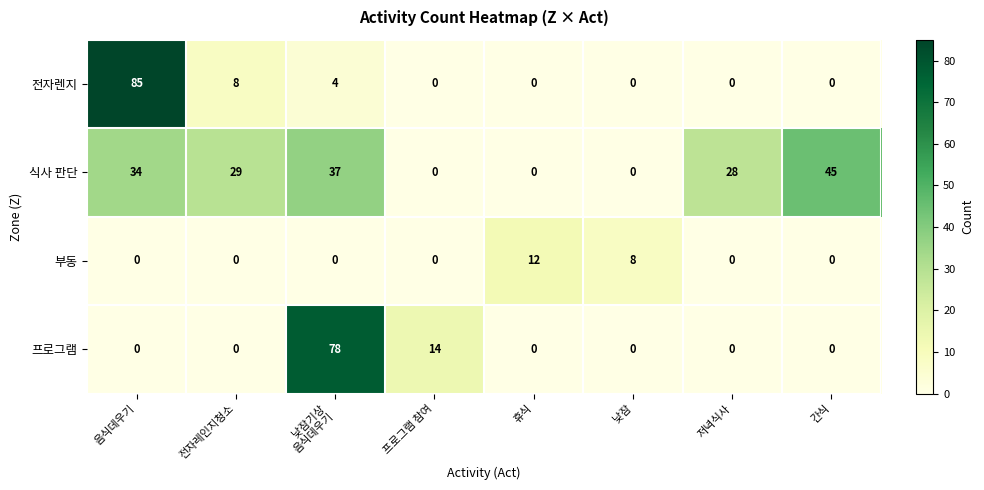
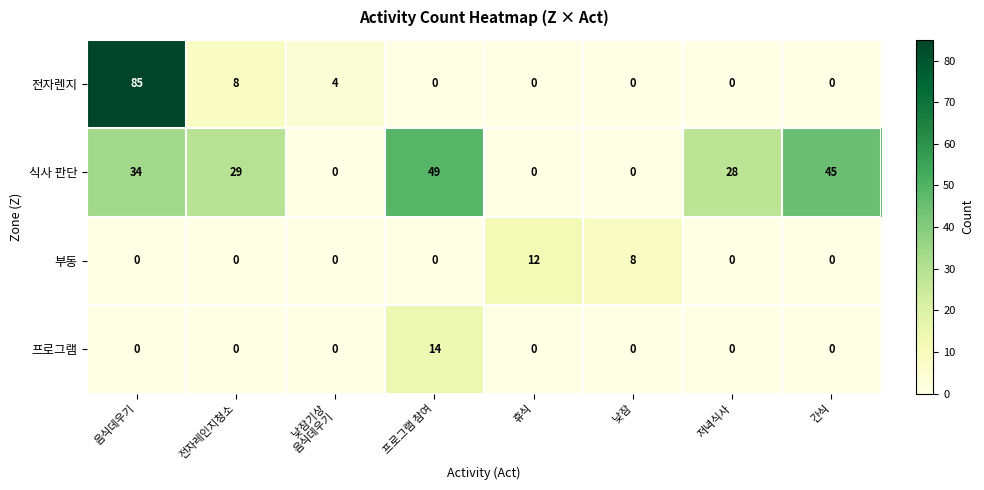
  {
    "전자렌지": {
      "음식데우기": 85,
      "전자레인지청소": 8,
      "낮잠기상 음식데우기": 4,
      "프로그램 참여": 0,
      "휴식": 0,
      "낮잠": 0,
      "저녁식사": 0,
      "간식": 0
    },
    "식사 판단": {
      "음식데우기": 34,
      "전자레인지청소": 29,
-     "낮잠기상 음식데우기": 37,
-     "프로그램 참여": 0,
+     "낮잠기상 음식데우기": 0,
+     "프로그램 참여": 49,
      "휴식": 0,
      "낮잠": 0,
      "저녁식사": 28,
      "간식": 45
    },
    "부동": {
      "음식데우기": 0,
      "전자레인지청소": 0,
      "낮잠기상 음식데우기": 0,
      "프로그램 참여": 0,
      "휴식": 12,
      "낮잠": 8,
      "저녁식사": 0,
      "간식": 0
    },
    "프로그램": {
      "음식데우기": 0,
      "전자레인지청소": 0,
-     "낮잠기상 음식데우기": 78,
+     "낮잠기상 음식데우기": 0,
      "프로그램 참여": 14,
      "휴식": 0,
      "낮잠": 0,
      "저녁식사": 0,
      "간식": 0
    }
  }
